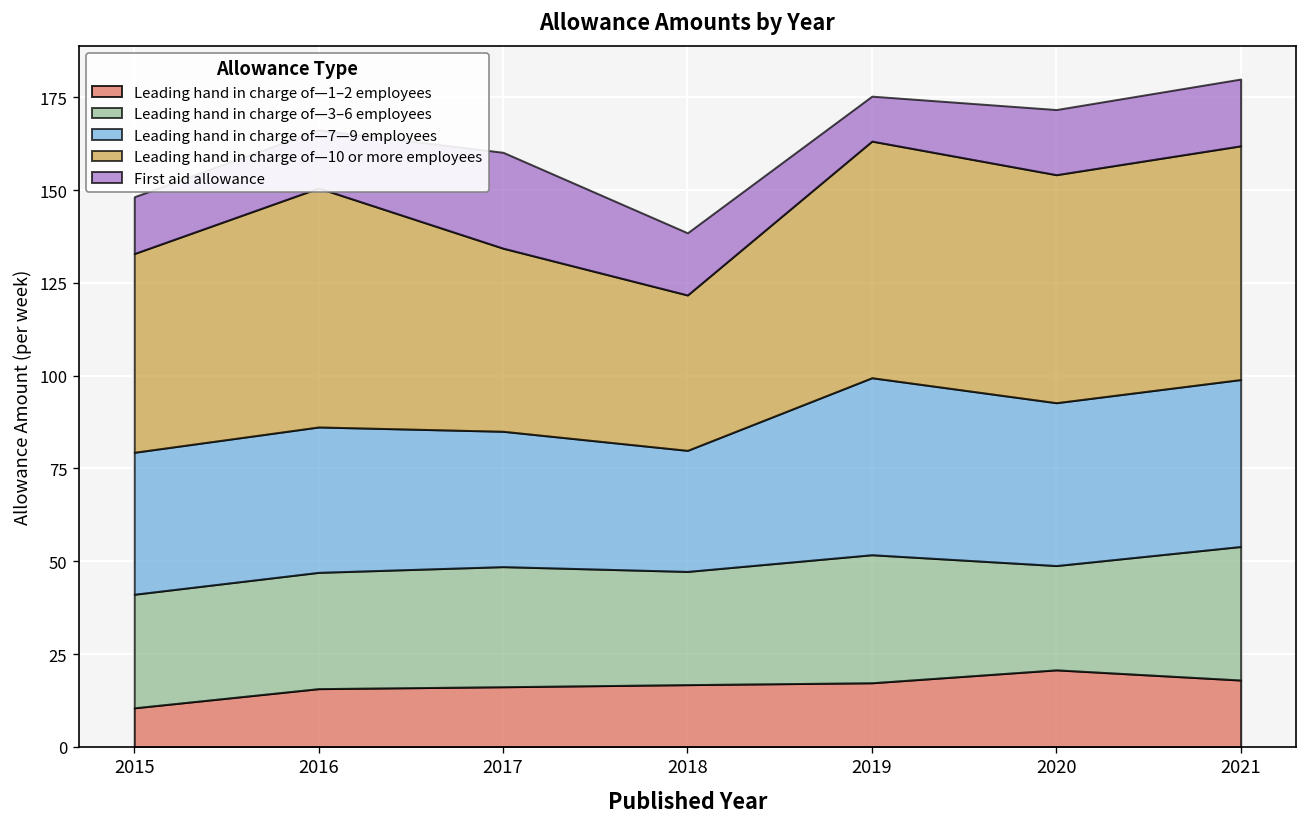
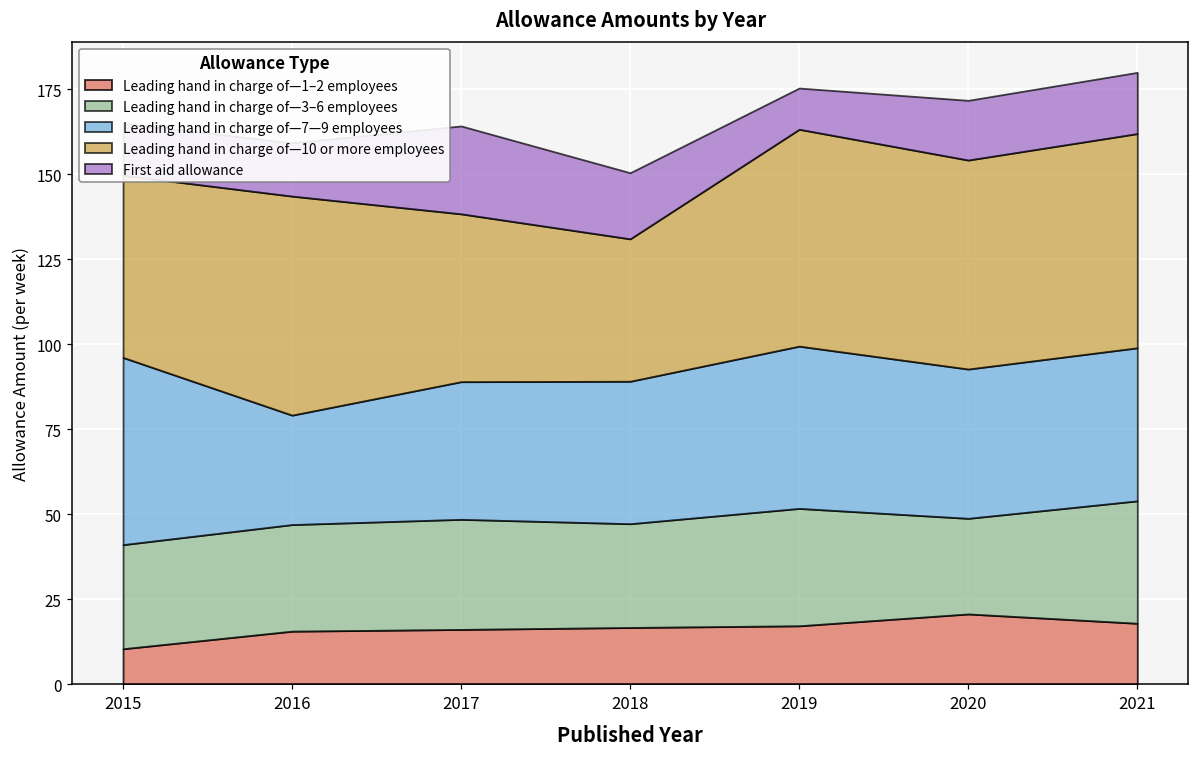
  {
    "Leading hand in charge of—1–2 employees": {
      "2015": 11,
      "2016": 16,
      "2017": 16,
      "2018": 17,
      "2019": 17,
      "2020": 21,
      "2021": 18
    },
    "Leading hand in charge of—3–6 employees": {
      "2015": 31,
      "2016": 31,
      "2017": 32,
      "2018": 31,
      "2019": 35,
      "2020": 28,
      "2021": 36
    },
    "Leading hand in charge of—7—9 employees": {
-     "2015": 38,
-     "2016": 39,
-     "2017": 36,
-     "2018": 33,
+     "2015": 55,
+     "2016": 32,
+     "2017": 40,
+     "2018": 42,
      "2019": 48,
      "2020": 44,
      "2021": 45
    },
    "Leading hand in charge of—10 or more employees": {
      "2017": 49,
      "2018": 42,
      "2019": 64,
      "2020": 61,
      "2021": 63
    },
    "First aid allowance": {
      "2017": 26,
-     "2018": 17,
+     "2018": 19,
      "2019": 12,
      "2020": 18,
      "2021": 18
    }
  }
